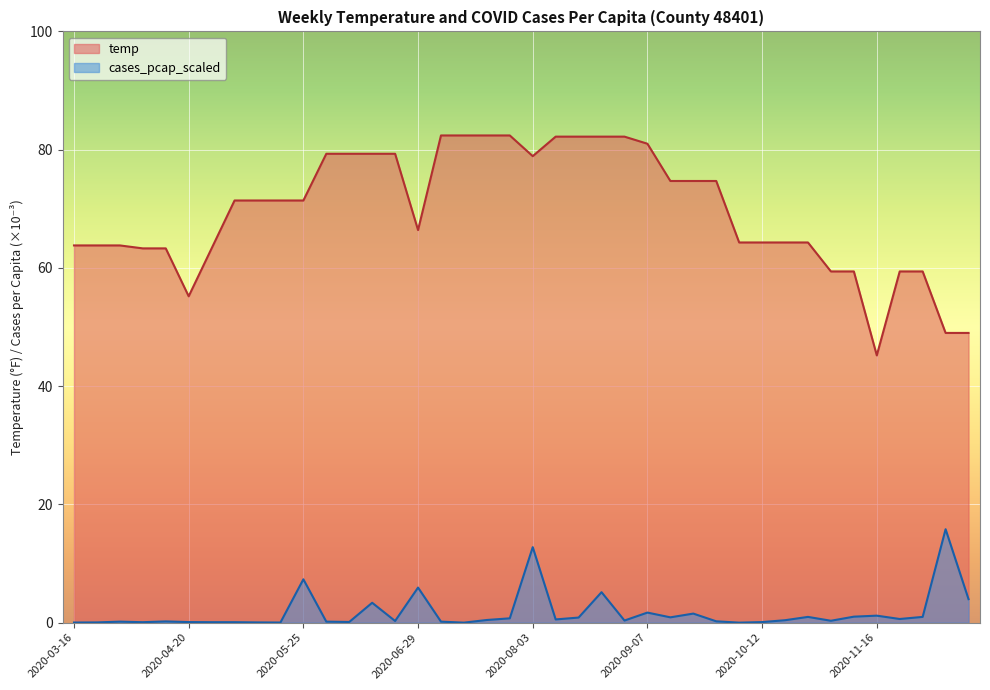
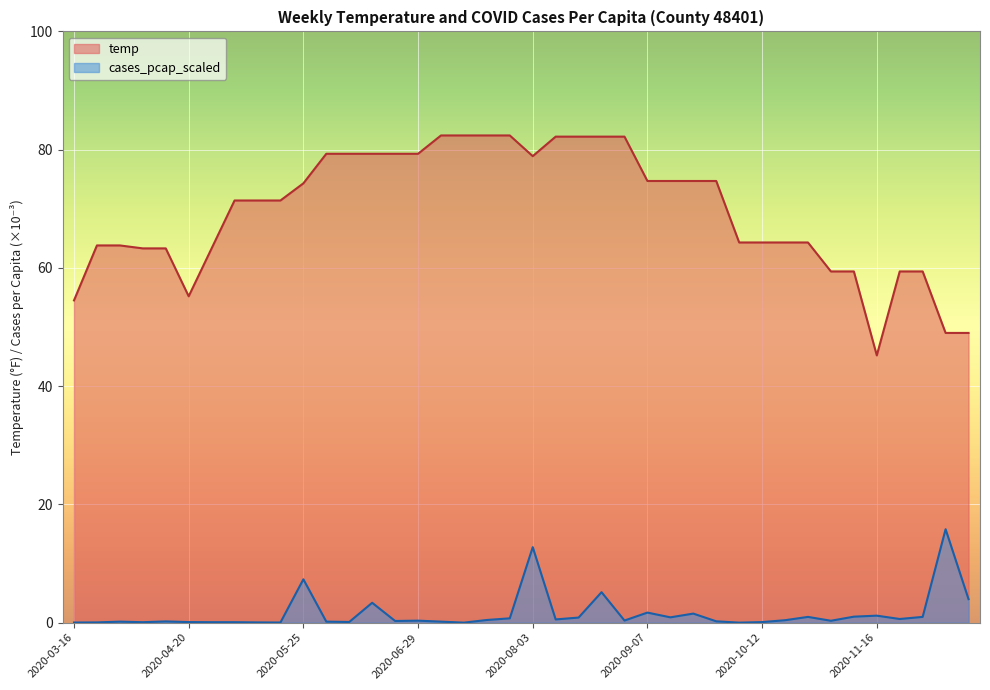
  {
    "temp": {
-     "2020-03-16": 64,
+     "2020-03-16": 55,
      "2020-04-20": 55,
-     "2020-05-25": 71,
-     "2020-06-29": 66,
+     "2020-05-25": 74,
+     "2020-06-29": 79,
      "2020-08-03": 79,
-     "2020-09-07": 81,
+     "2020-09-07": 75,
      "2020-10-12": 64,
      "2020-11-16": 45
    },
    "cases_pcap_scaled": {
      "2020-03-16": 0,
      "2020-04-20": 0,
      "2020-05-25": 7,
-     "2020-06-29": 6,
+     "2020-06-29": 0,
      "2020-08-03": 13,
      "2020-09-07": 2,
      "2020-10-12": 0,
      "2020-11-16": 1
    }
  }
